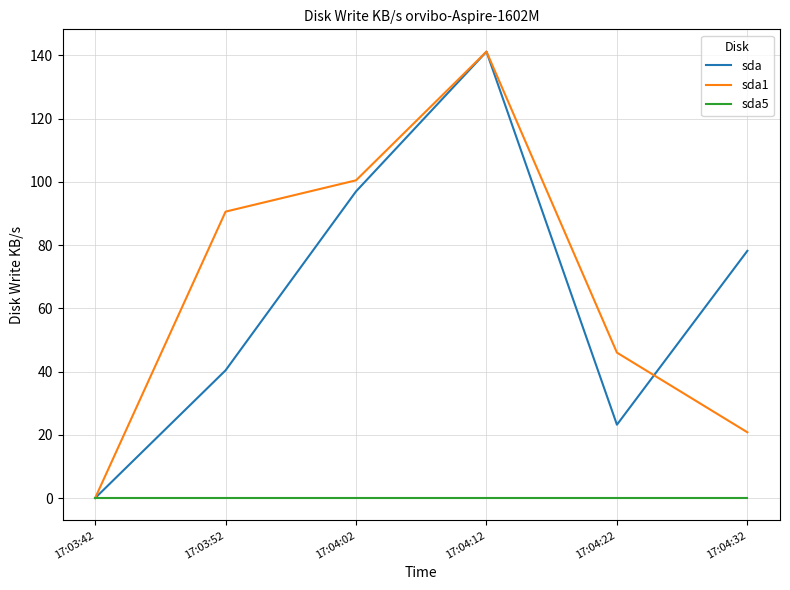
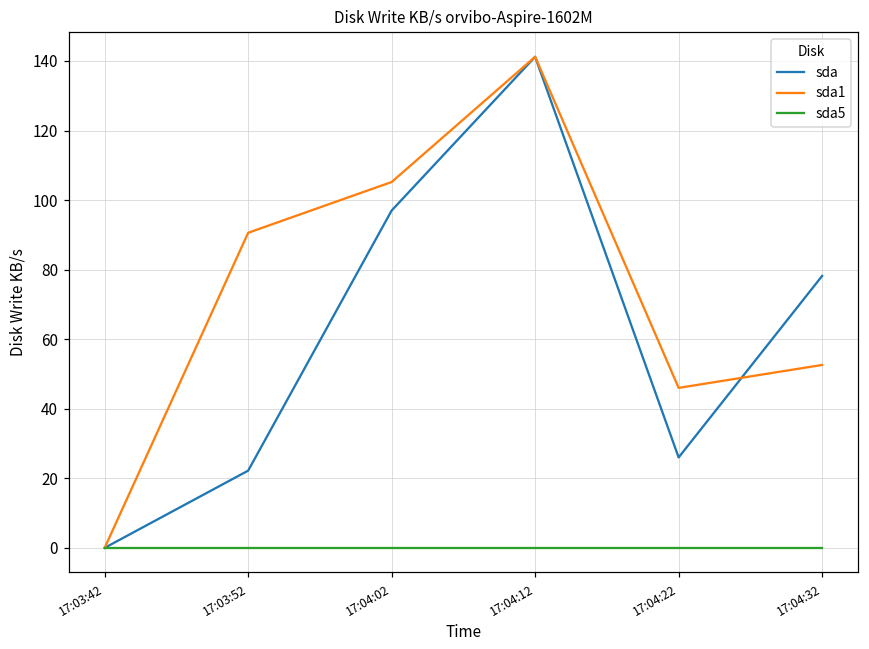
  {
    "sda": {
-     "17:03:52": 40,
+     "17:03:52": 22,
      "17:04:02": 97,
-     "17:04:22": 23,
+     "17:04:22": 26,
      "17:04:32": 78
    },
    "sda1": {
      "17:03:52": 91,
-     "17:04:02": 101,
+     "17:04:02": 105,
      "17:04:22": 46,
-     "17:04:32": 21
+     "17:04:32": 53
    },
    "sda5": {
      "17:03:52": 0,
      "17:04:02": 0,
      "17:04:12": 0,
      "17:04:22": 0,
      "17:04:32": 0
    }
  }
